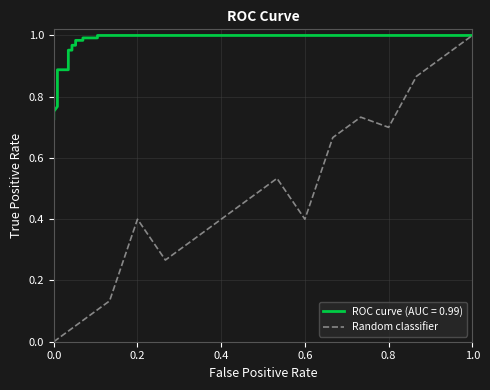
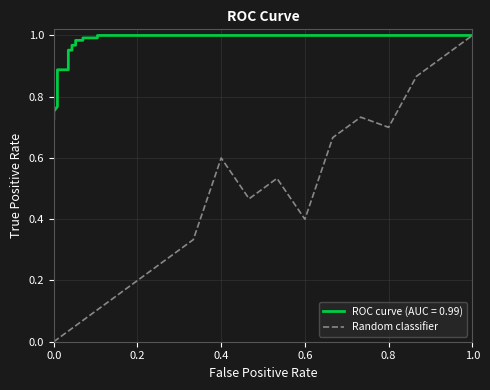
  {
    "Random classifier": {
      "0.0": 0.0,
-     "0.2": 0.4,
-     "0.4": 0.4,
+     "0.2": 0.2,
+     "0.4": 0.6,
      "0.6": 0.4,
      "0.8": 0.7
    }
  }
